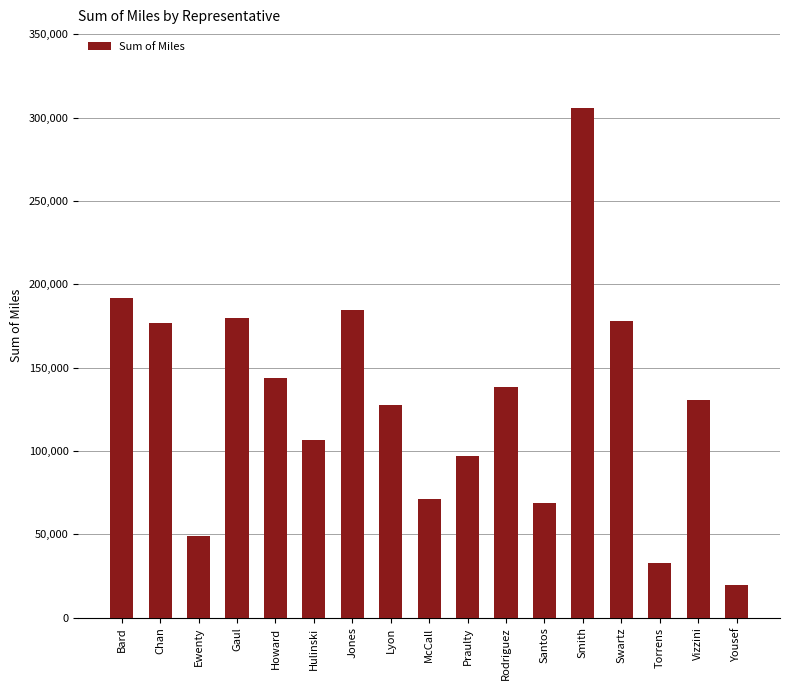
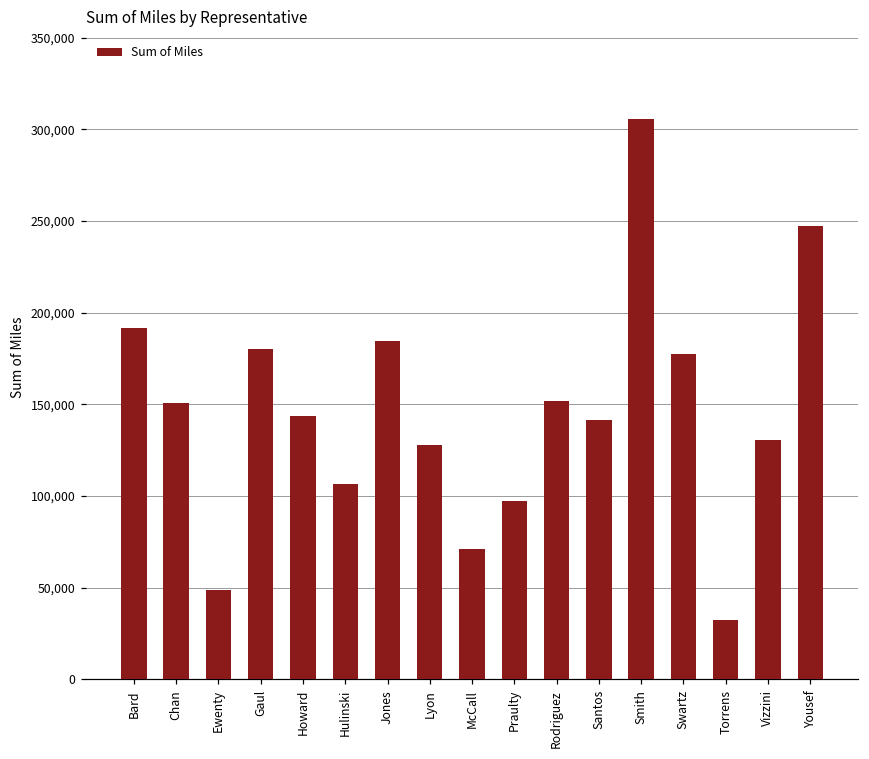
  {
    "Bard": "192,000",
-   "Chan": "177,000",
+   "Chan": "151,000",
    "Ewenty": "49,000",
    "Gaul": "180,000",
    "Howard": "144,000",
    "Hulinski": "106,000",
    "Jones": "185,000",
    "Lyon": "128,000",
    "McCall": "71,000",
    "Praulty": "97,000",
-   "Rodriguez": "139,000",
-   "Santos": "69,000",
+   "Rodriguez": "152,000",
+   "Santos": "141,000",
    "Smith": "305,000",
    "Swartz": "178,000",
    "Torrens": "33,000",
    "Vizzini": "131,000",
-   "Yousef": "19,000"
+   "Yousef": "248,000"
  }
